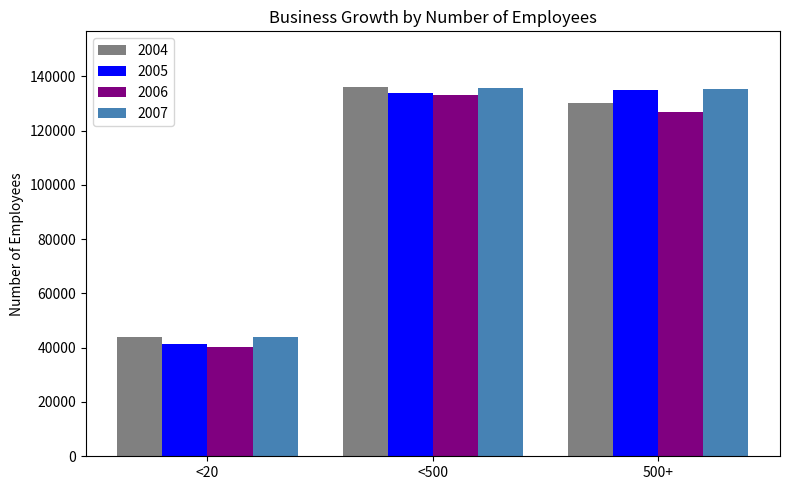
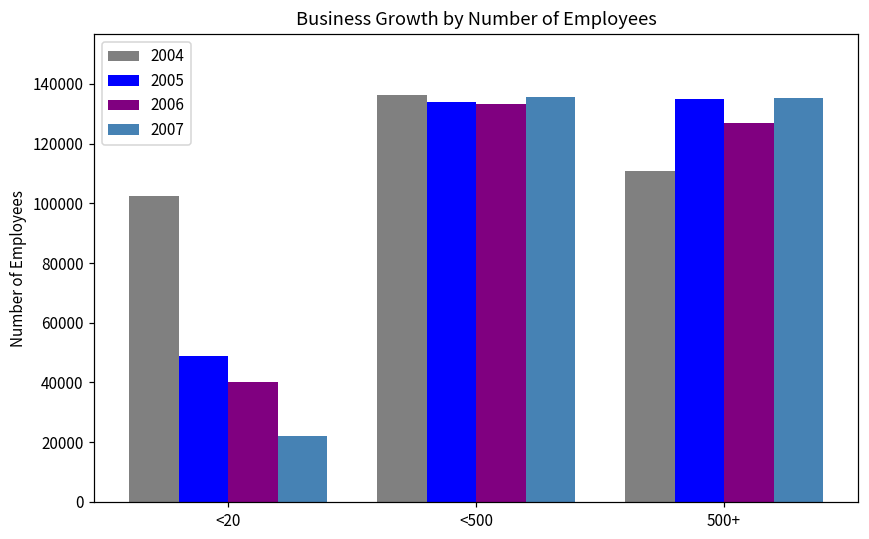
  {
    "2004": {
-     "<20": 44000,
+     "<20": 103000,
      "<500": 136000,
-     "500+": 130000
+     "500+": 111000
    },
    "2005": {
-     "<20": 41000,
+     "<20": 49000,
      "<500": 134000,
      "500+": 135000
    },
    "2006": {
      "<20": 40000,
      "<500": 133000,
      "500+": 127000
    },
    "2007": {
-     "<20": 44000,
+     "<20": 22000,
      "<500": 136000,
      "500+": 135000
    }
  }
